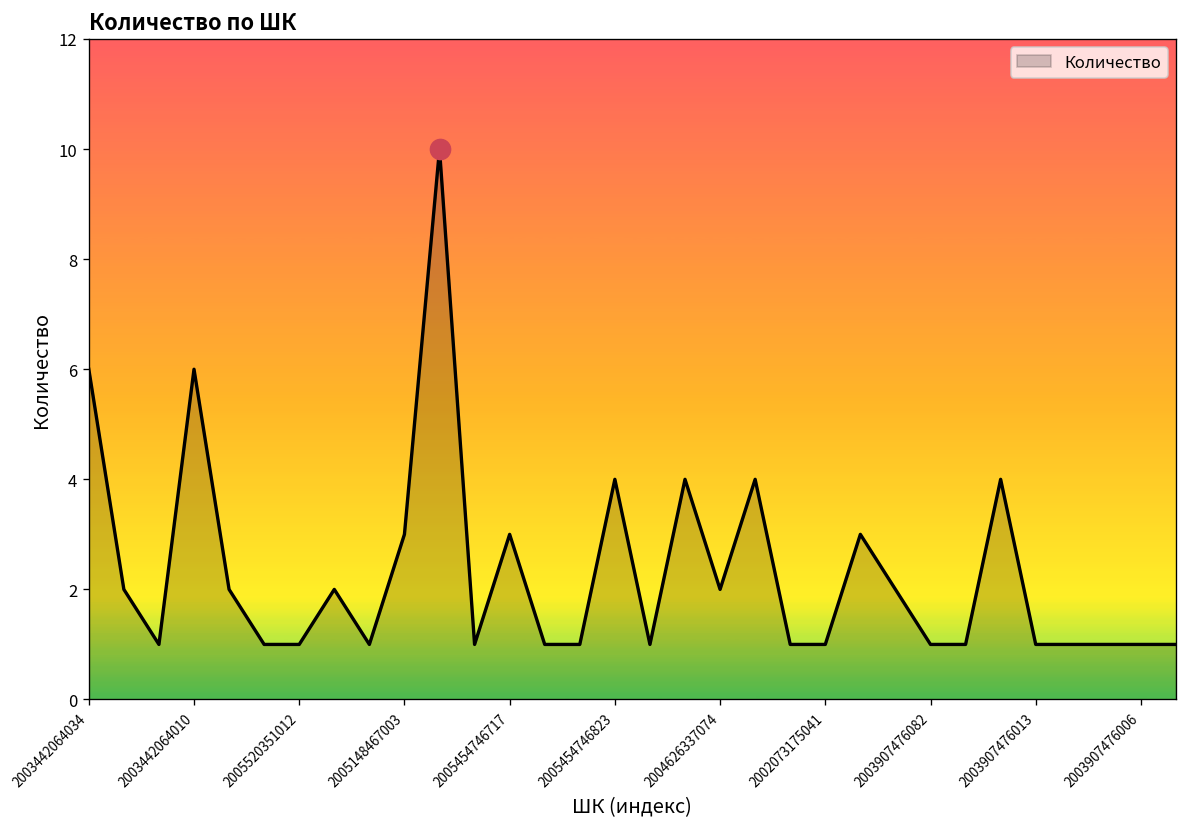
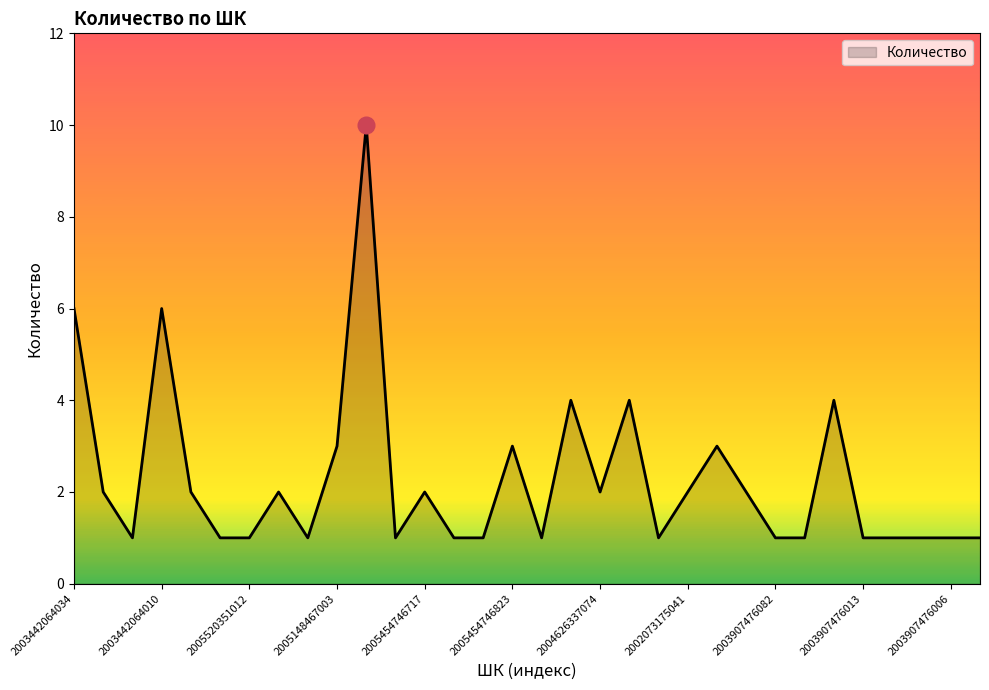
  {
    "Количество": {
      "2003442064034": 6,
      "2003442064010": 6,
      "2005520351012": 1,
      "2005148467003": 3,
-     "2005454746717": 3,
-     "2005454746823": 4,
+     "2005454746717": 2,
+     "2005454746823": 3,
      "2004626337074": 2,
-     "2002073175041": 1,
+     "2002073175041": 2,
      "2003907476082": 1,
      "2003907476013": 1,
      "2003907476006": 1
    }
  }
